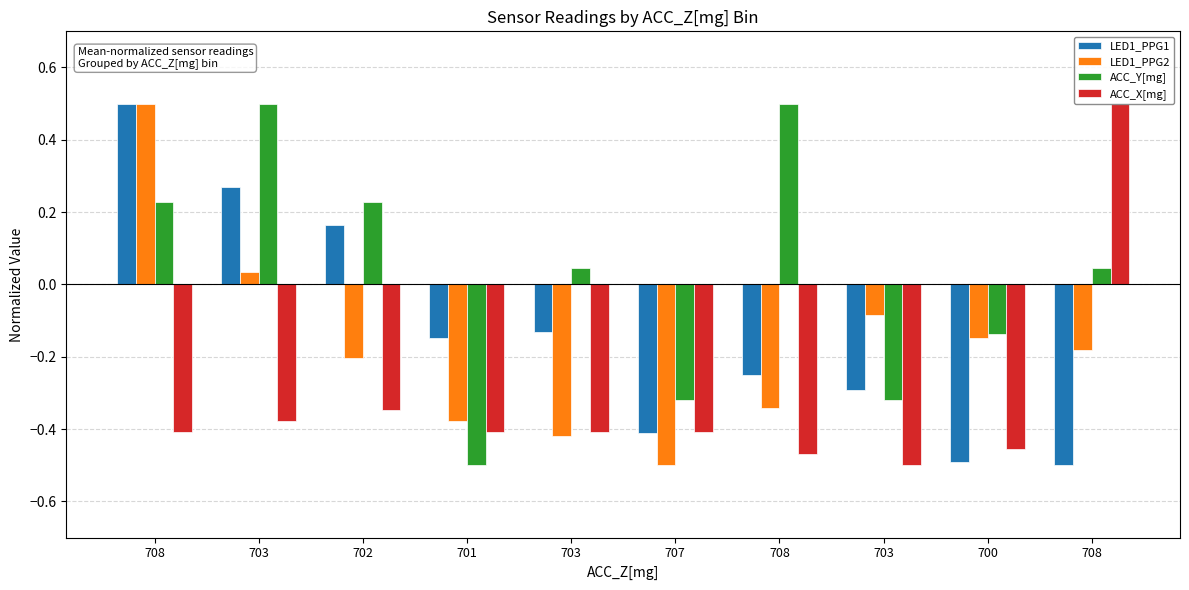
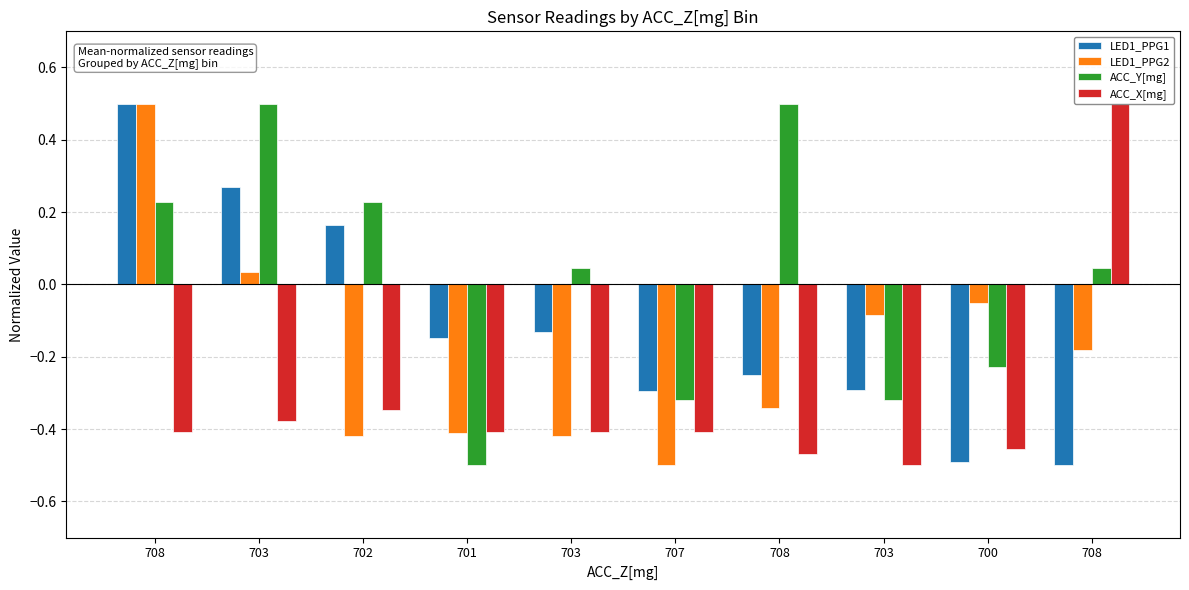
  {
    "LED1_PPG1": {
      "702": 0.16,
      "701": -0.15,
-     "707": -0.41,
+     "707": -0.29,
      "700": -0.49
    },
    "LED1_PPG2": {
-     "702": -0.20,
-     "701": -0.38,
+     "702": -0.42,
+     "701": -0.41,
      "707": -0.50,
-     "700": -0.15
+     "700": -0.05
    },
    "ACC_Y[mg]": {
      "702": 0.23,
      "701": -0.50,
      "707": -0.32,
-     "700": -0.14
+     "700": -0.23
    },
    "ACC_X[mg]": {
      "702": -0.35,
      "701": -0.41,
      "707": -0.41,
      "700": -0.45
    }
  }
